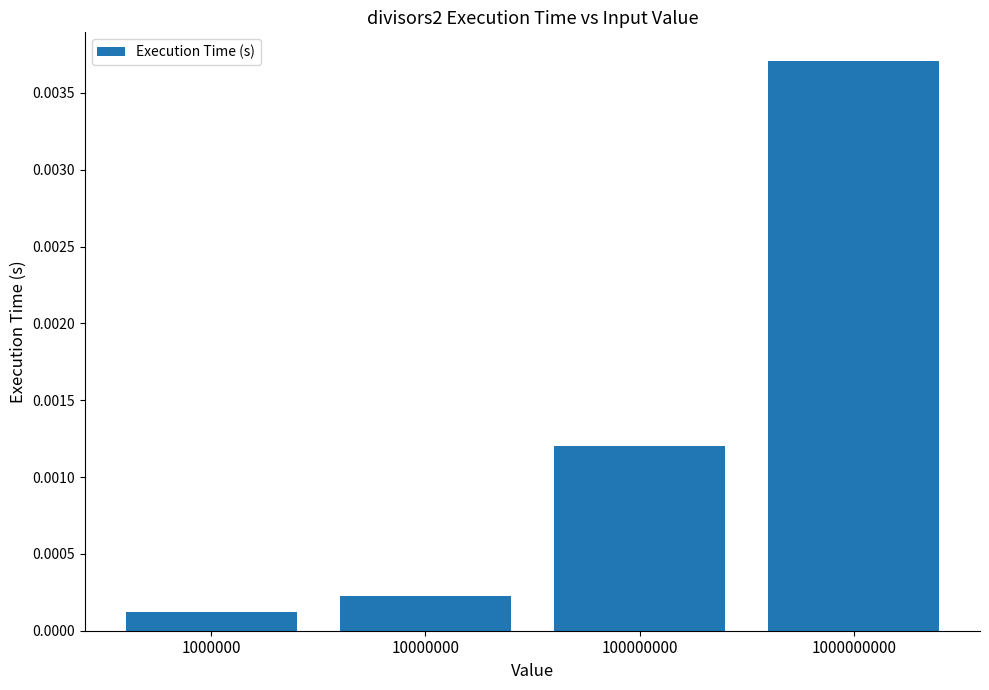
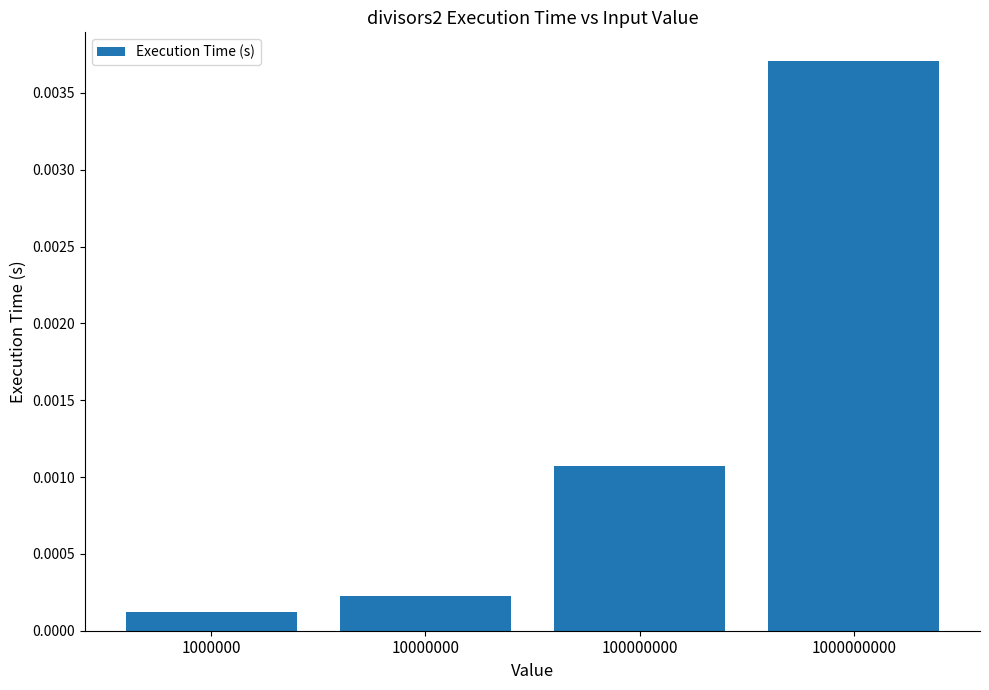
  {
    "1000000": 0.00012,
    "10000000": 0.00022,
-   "100000000": 0.00120,
+   "100000000": 0.00107,
    "1000000000": 0.00371
  }
